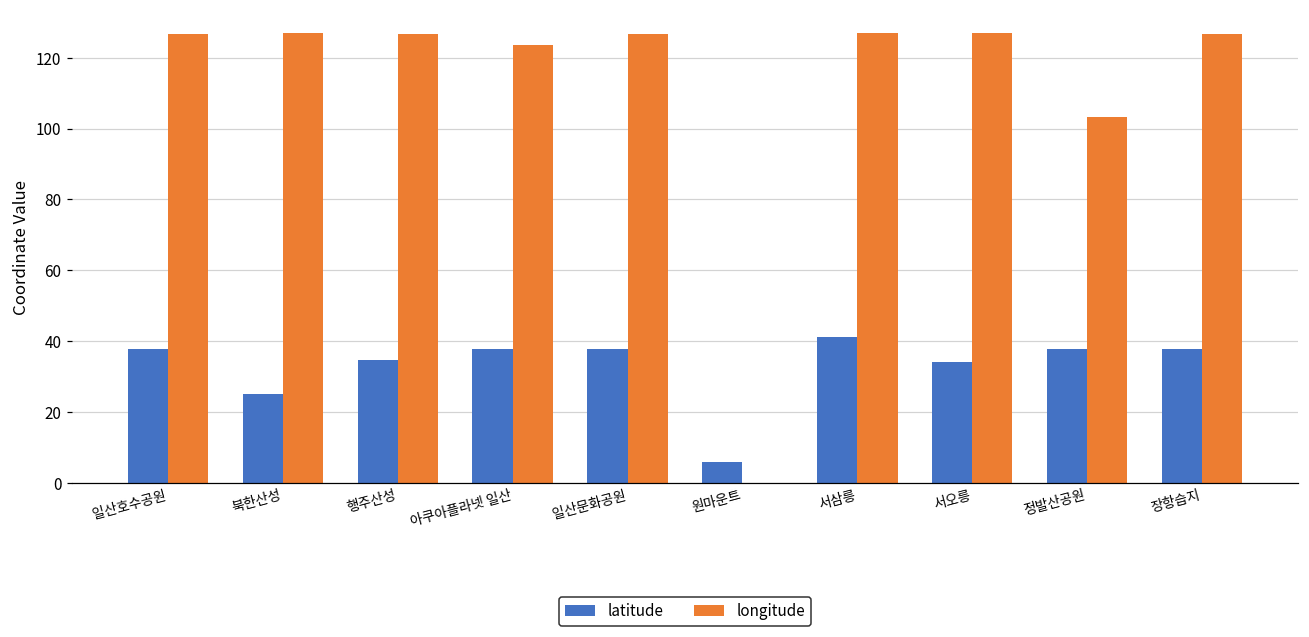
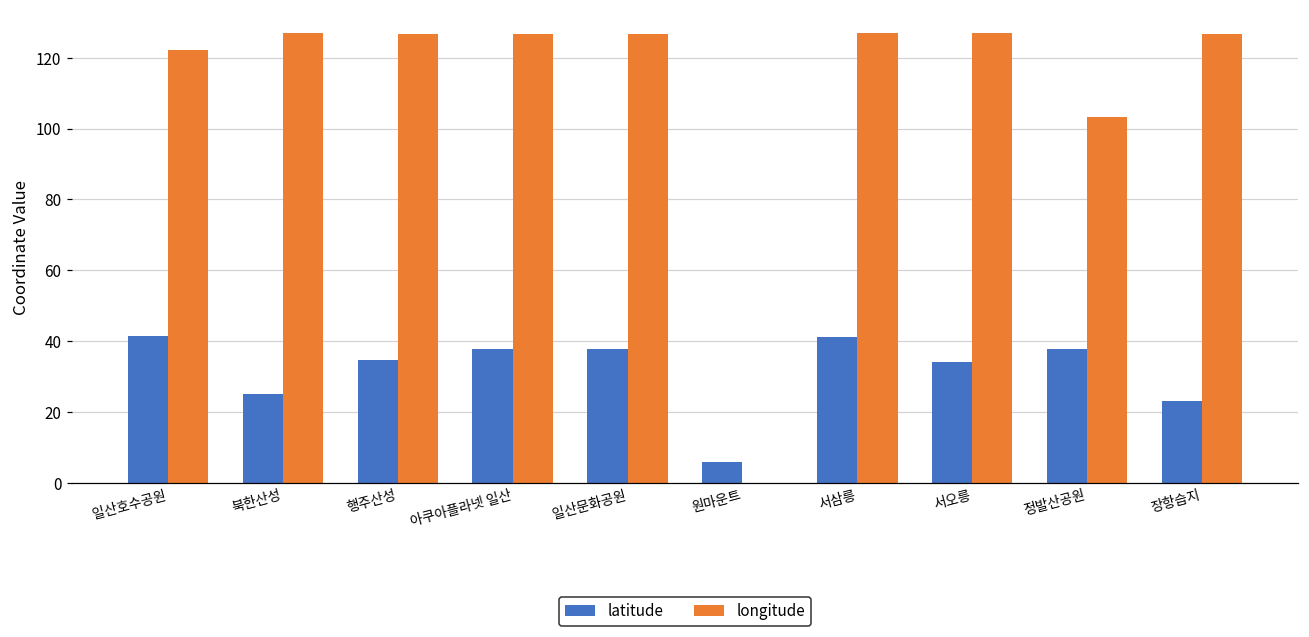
  {
    "latitude": {
-     "일산호수공원": 38,
+     "일산호수공원": 41,
      "북한산성": 25,
      "행주산성": 35,
      "아쿠아플라넷 일산": 38,
      "일산문화공원": 38,
      "원마운트": 6,
      "서삼릉": 41,
      "서오릉": 34,
      "정발산공원": 38,
-     "장항습지": 38
+     "장항습지": 23
    },
    "longitude": {
-     "일산호수공원": 127,
+     "일산호수공원": 122,
      "북한산성": 127,
      "행주산성": 127,
-     "아쿠아플라넷 일산": 124,
+     "아쿠아플라넷 일산": 127,
      "일산문화공원": 127,
      "원마운트": 0,
      "서삼릉": 127,
      "서오릉": 127,
      "정발산공원": 103,
      "장항습지": 127
    }
  }
